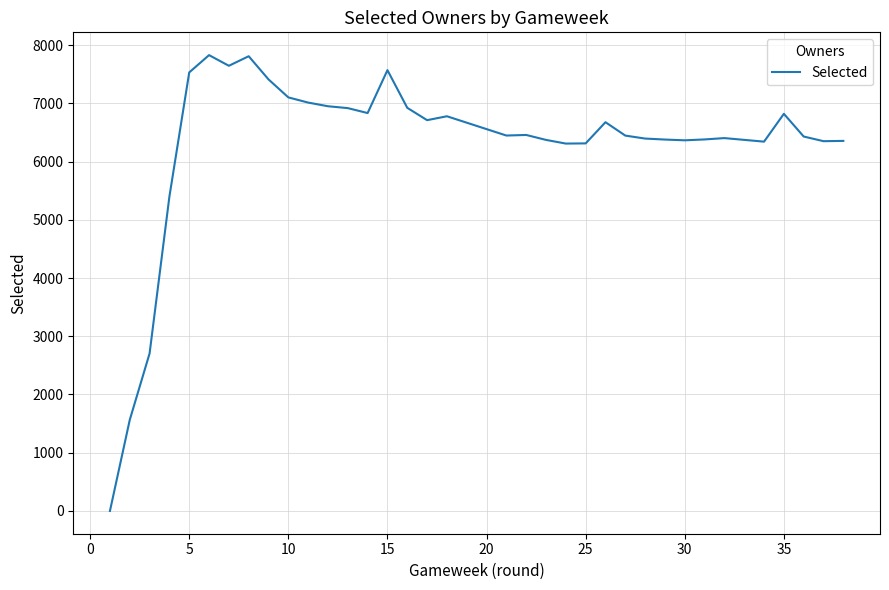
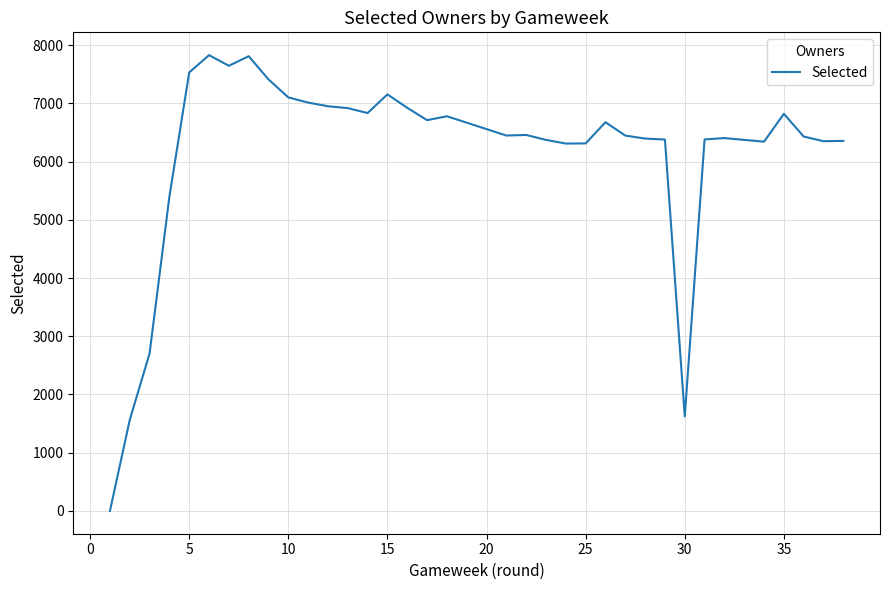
  {
    "5": 7500,
    "10": 7100,
-   "15": 7600,
+   "15": 7200,
    "25": 6300,
-   "30": 6400,
+   "30": 1600,
    "35": 6800
  }
